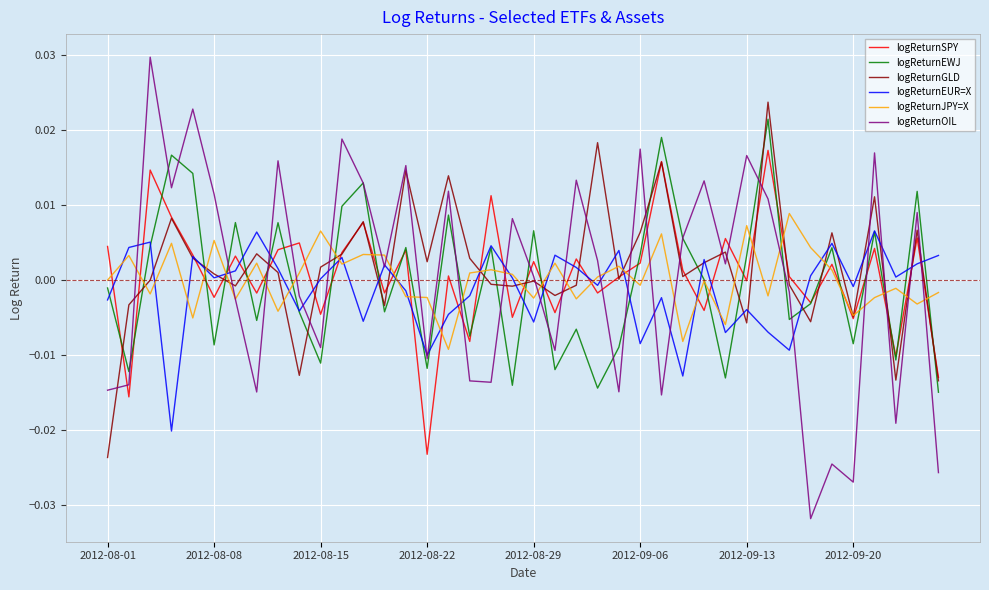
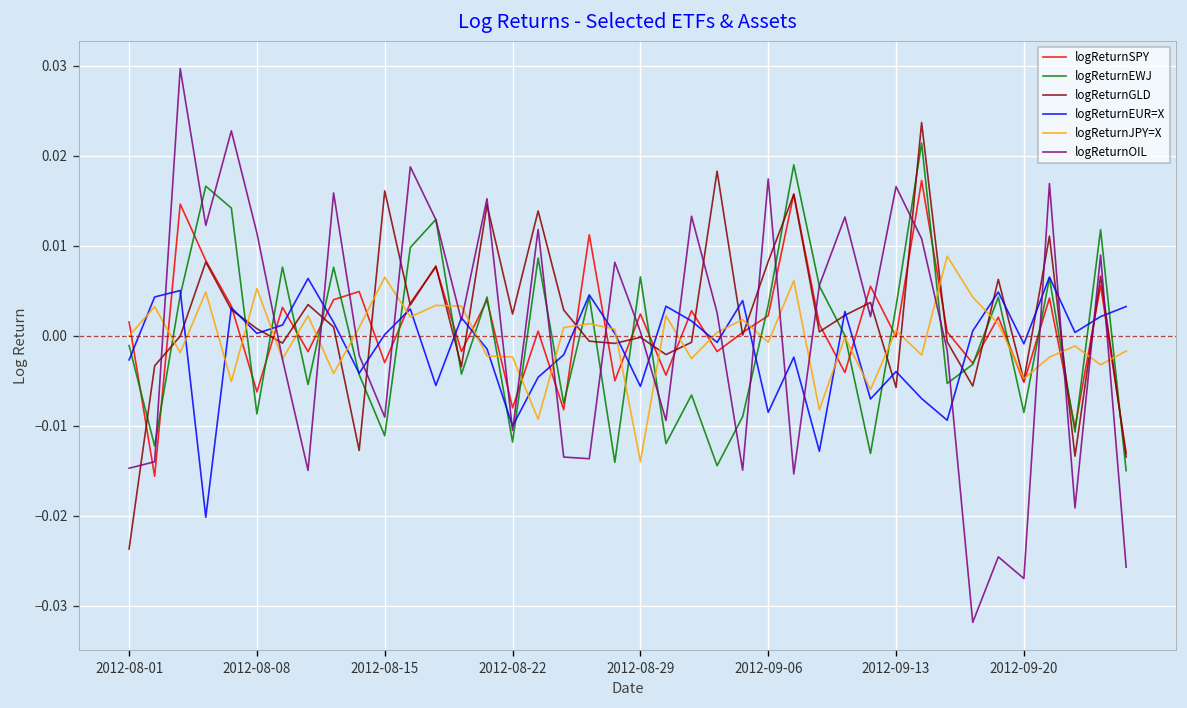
  {
    "logReturnSPY": {
-     "2012-08-01": 0.004,
-     "2012-08-08": -0.002,
-     "2012-08-15": -0.005,
-     "2012-08-22": -0.023,
+     "2012-08-01": 0.002,
+     "2012-08-08": -0.006,
+     "2012-08-15": -0.003,
+     "2012-08-22": -0.008,
      "2012-08-29": 0.002,
      "2012-09-06": 0.002,
      "2012-09-13": 0.000
    },
    "logReturnEWJ": {
      "2012-08-01": -0.001,
      "2012-08-08": -0.009,
      "2012-08-15": -0.011,
      "2012-08-22": -0.012,
      "2012-08-29": 0.007,
      "2012-09-06": 0.003,
      "2012-09-13": 0.003,
      "2012-09-20": -0.009
    },
    "logReturnGLD": {
      "2012-08-01": -0.024,
      "2012-08-08": 0.001,
-     "2012-08-15": 0.002,
+     "2012-08-15": 0.016,
      "2012-08-22": 0.002,
      "2012-08-29": 0.000,
-     "2012-09-06": 0.006,
+     "2012-09-06": 0.008,
      "2012-09-13": -0.006
    },
    "logReturnEUR=X": {
      "2012-08-01": -0.003,
      "2012-08-08": 0.000,
      "2012-08-15": 0.000,
      "2012-08-22": -0.010,
      "2012-08-29": -0.006,
      "2012-09-06": -0.009,
      "2012-09-13": -0.004,
      "2012-09-20": -0.001
    },
    "logReturnJPY=X": {
      "2012-08-01": 0.000,
      "2012-08-08": 0.005,
      "2012-08-15": 0.006,
      "2012-08-22": -0.002,
-     "2012-08-29": -0.002,
+     "2012-08-29": -0.014,
      "2012-09-06": -0.001,
-     "2012-09-13": 0.007
+     "2012-09-13": 0.001
    },
    "logReturnOIL": {
      "2012-08-01": -0.015,
      "2012-08-08": 0.011,
      "2012-08-15": -0.009,
      "2012-08-22": -0.011,
      "2012-08-29": 0.000,
      "2012-09-06": 0.017,
      "2012-09-13": 0.017,
      "2012-09-20": -0.027
    }
  }
